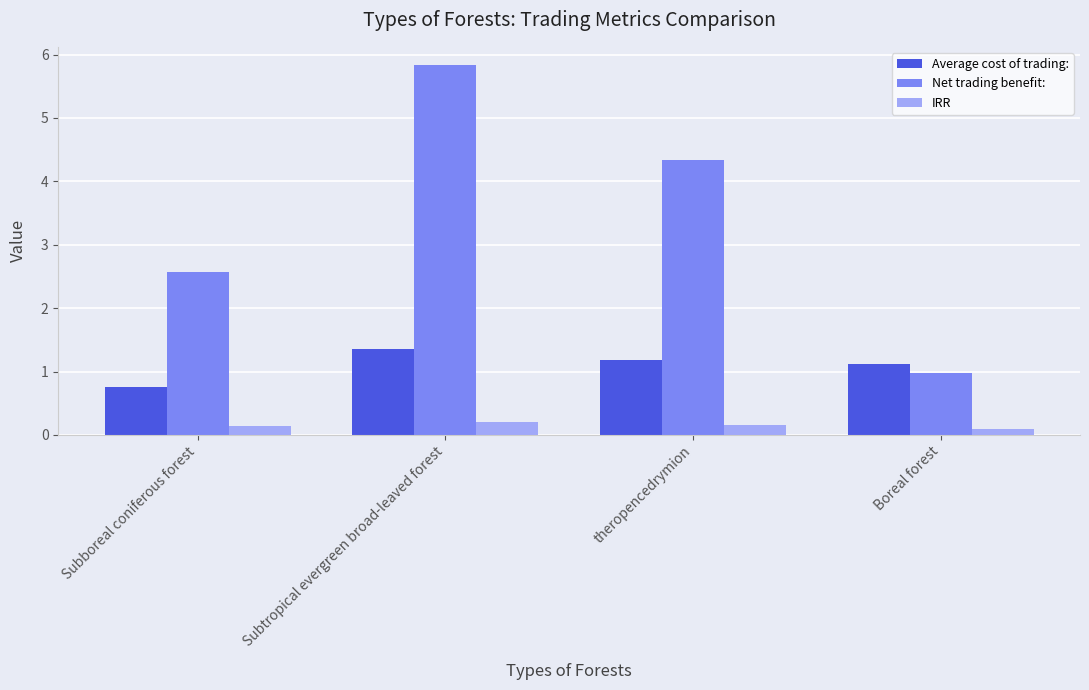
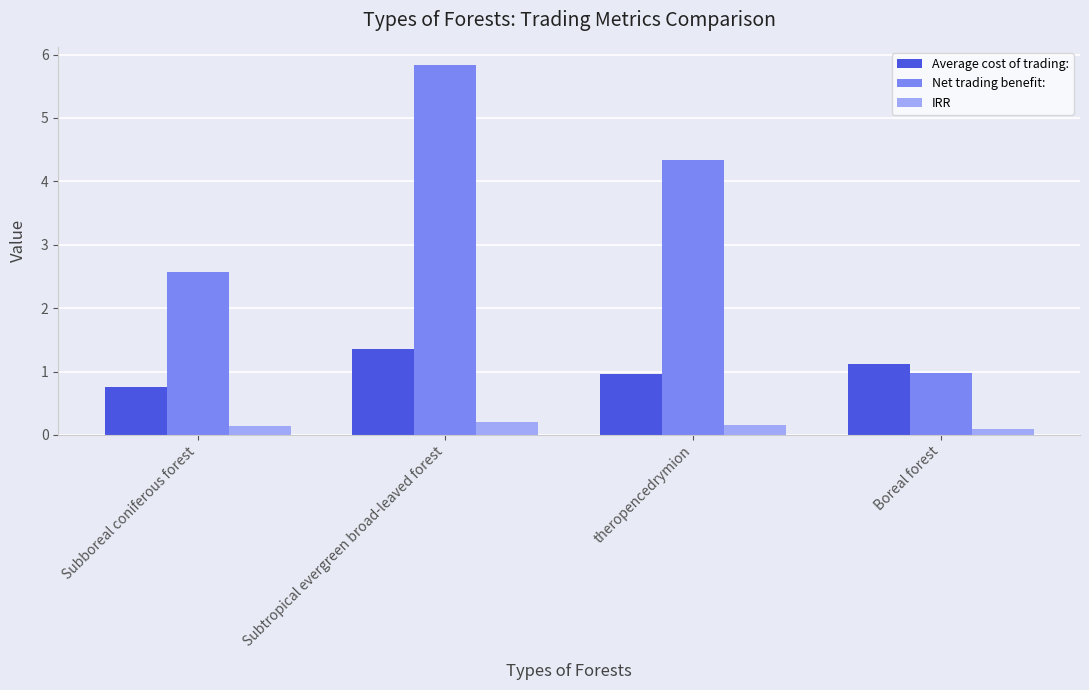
  {
    "Average cost of trading:": {
      "Subboreal coniferous forest": 0.8,
      "Subtropical evergreen broad-leaved forest": 1.4,
-     "theropencedrymion": 1.2,
+     "theropencedrymion": 1.0,
      "Boreal forest": 1.1
    }
  }
